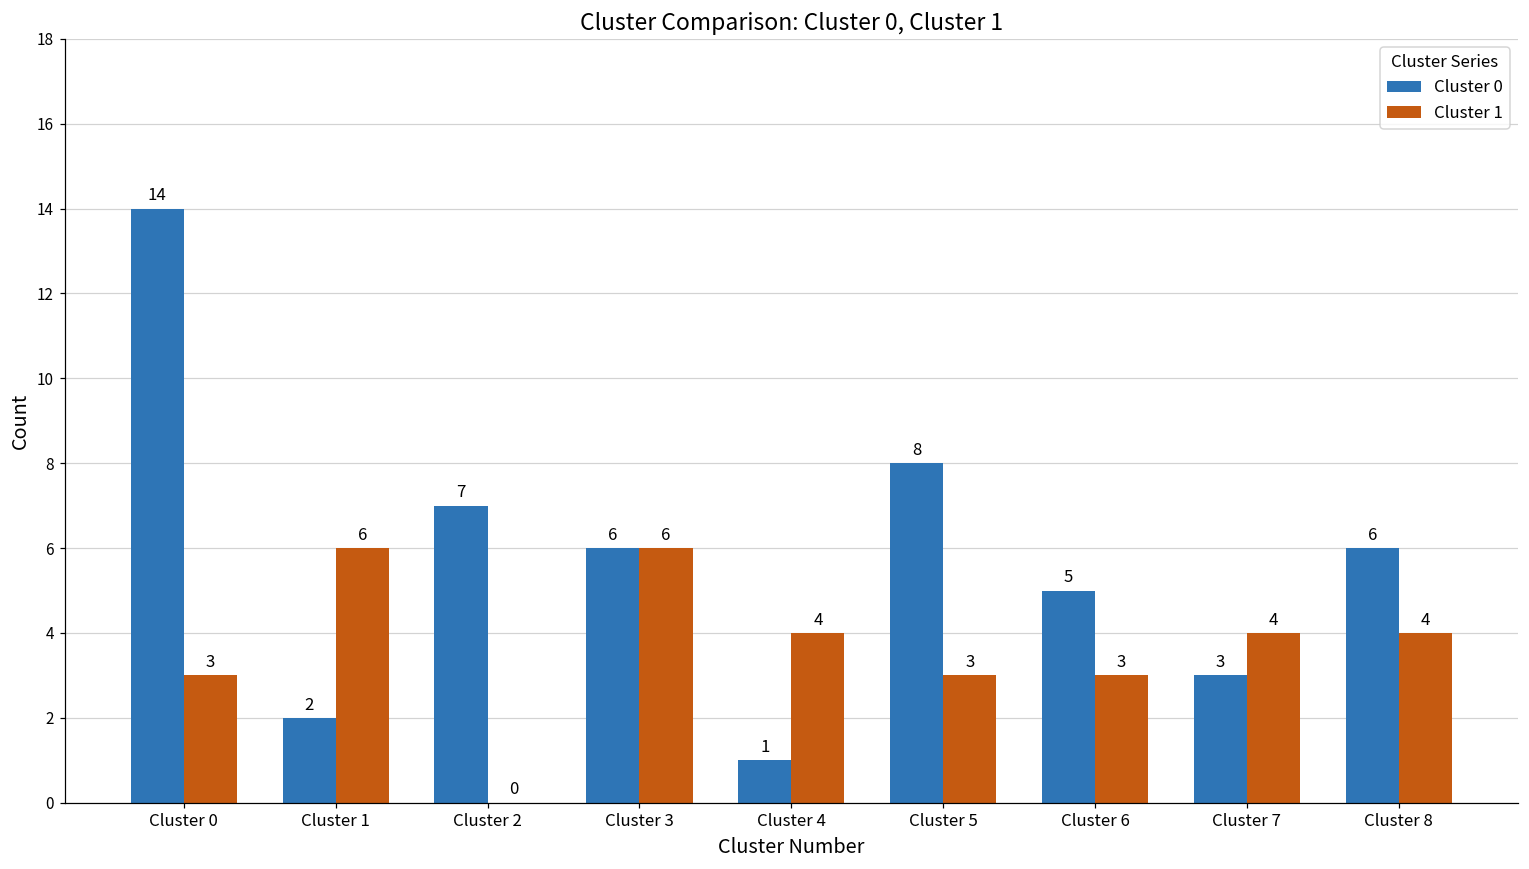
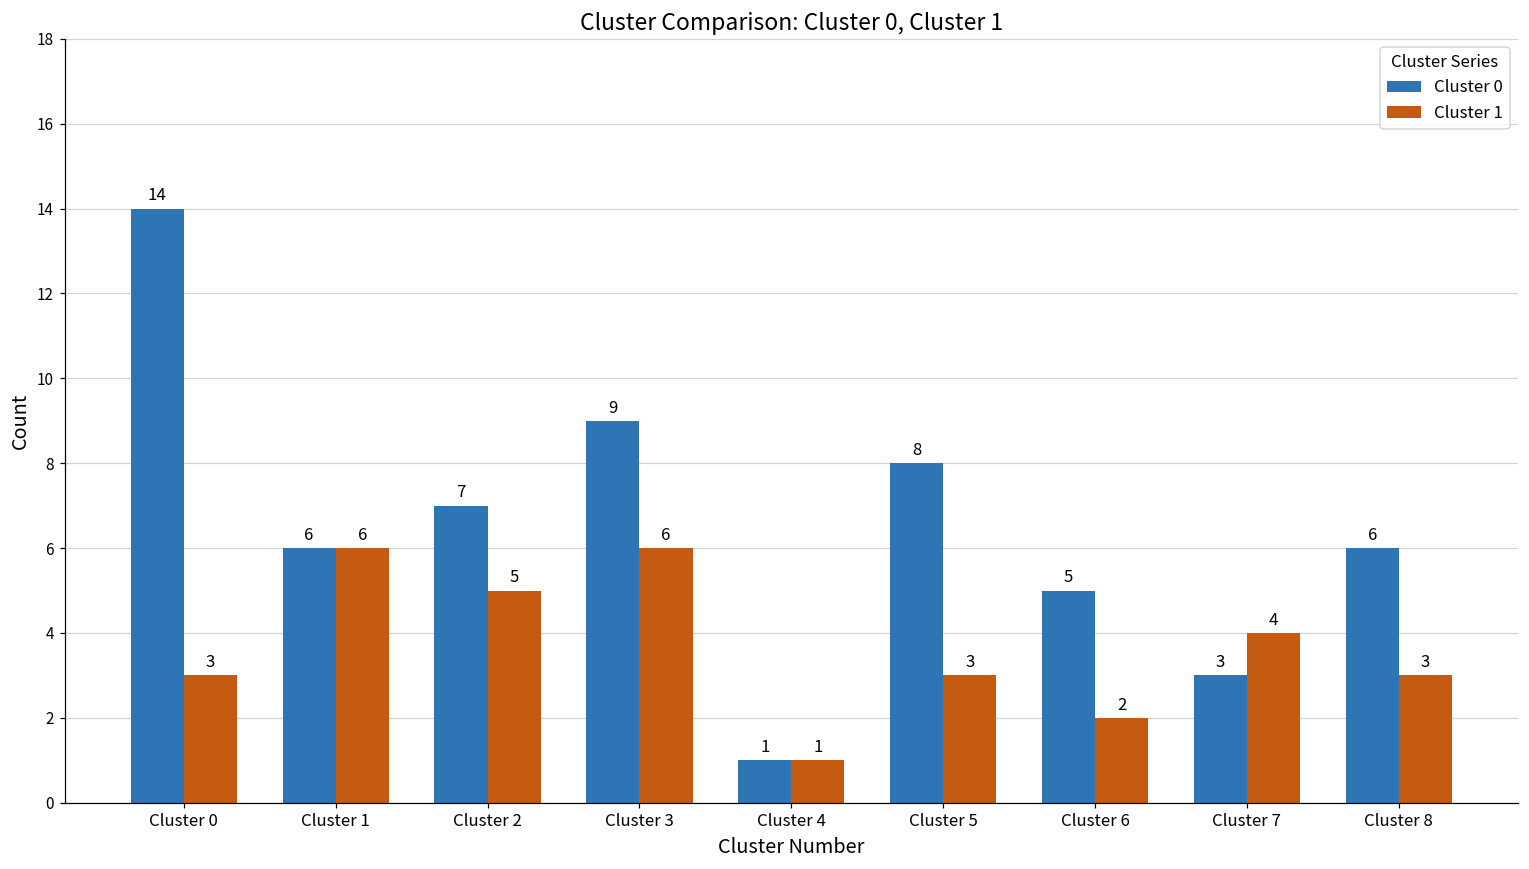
  {
    "Cluster 0": {
      "Cluster 0": 14,
-     "Cluster 1": 2,
+     "Cluster 1": 6,
      "Cluster 2": 7,
-     "Cluster 3": 6,
+     "Cluster 3": 9,
      "Cluster 4": 1,
      "Cluster 5": 8,
      "Cluster 6": 5,
      "Cluster 7": 3,
      "Cluster 8": 6
    },
    "Cluster 1": {
      "Cluster 0": 3,
      "Cluster 1": 6,
-     "Cluster 2": 0,
+     "Cluster 2": 5,
      "Cluster 3": 6,
-     "Cluster 4": 4,
+     "Cluster 4": 1,
      "Cluster 5": 3,
-     "Cluster 6": 3,
+     "Cluster 6": 2,
      "Cluster 7": 4,
-     "Cluster 8": 4
+     "Cluster 8": 3
    }
  }
